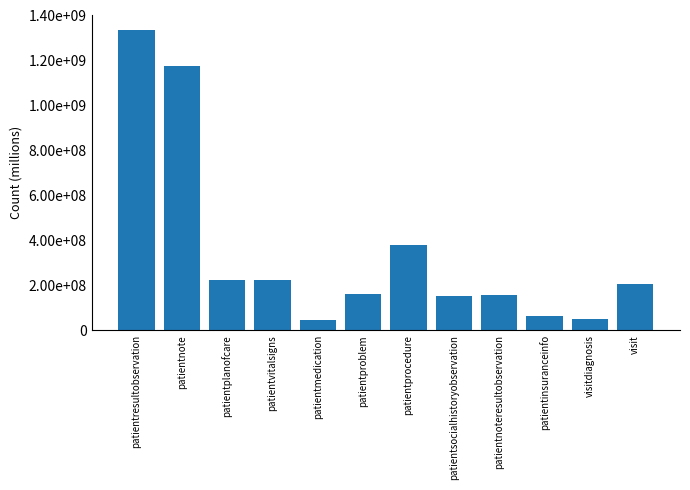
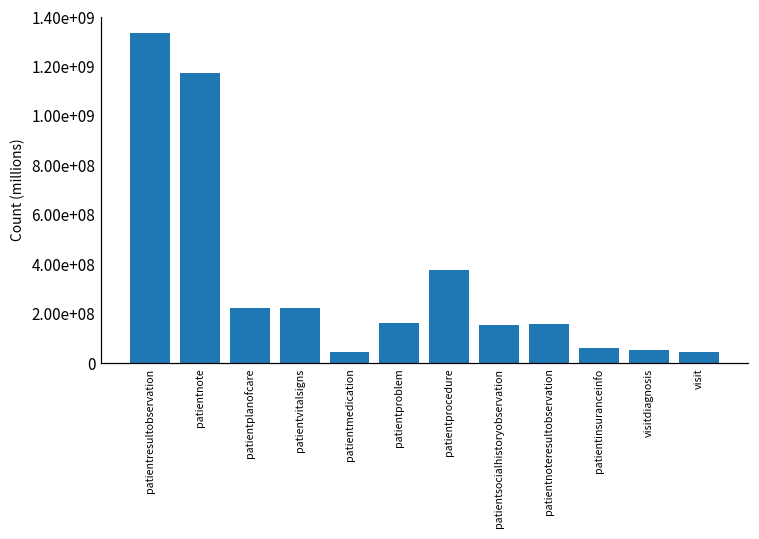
  {
    "patientresultobservation": 1330000000,
    "patientnote": 1170000000,
    "patientplanofcare": 220000000,
    "patientvitalsigns": 220000000,
    "patientmedication": 40000000,
    "patientproblem": 160000000,
    "patientprocedure": 380000000,
    "patientsocialhistoryobservation": 150000000,
    "patientnoteresultobservation": 160000000,
    "patientinsuranceinfo": 60000000,
    "visitdiagnosis": 50000000,
-   "visit": 210000000
+   "visit": 40000000
  }
